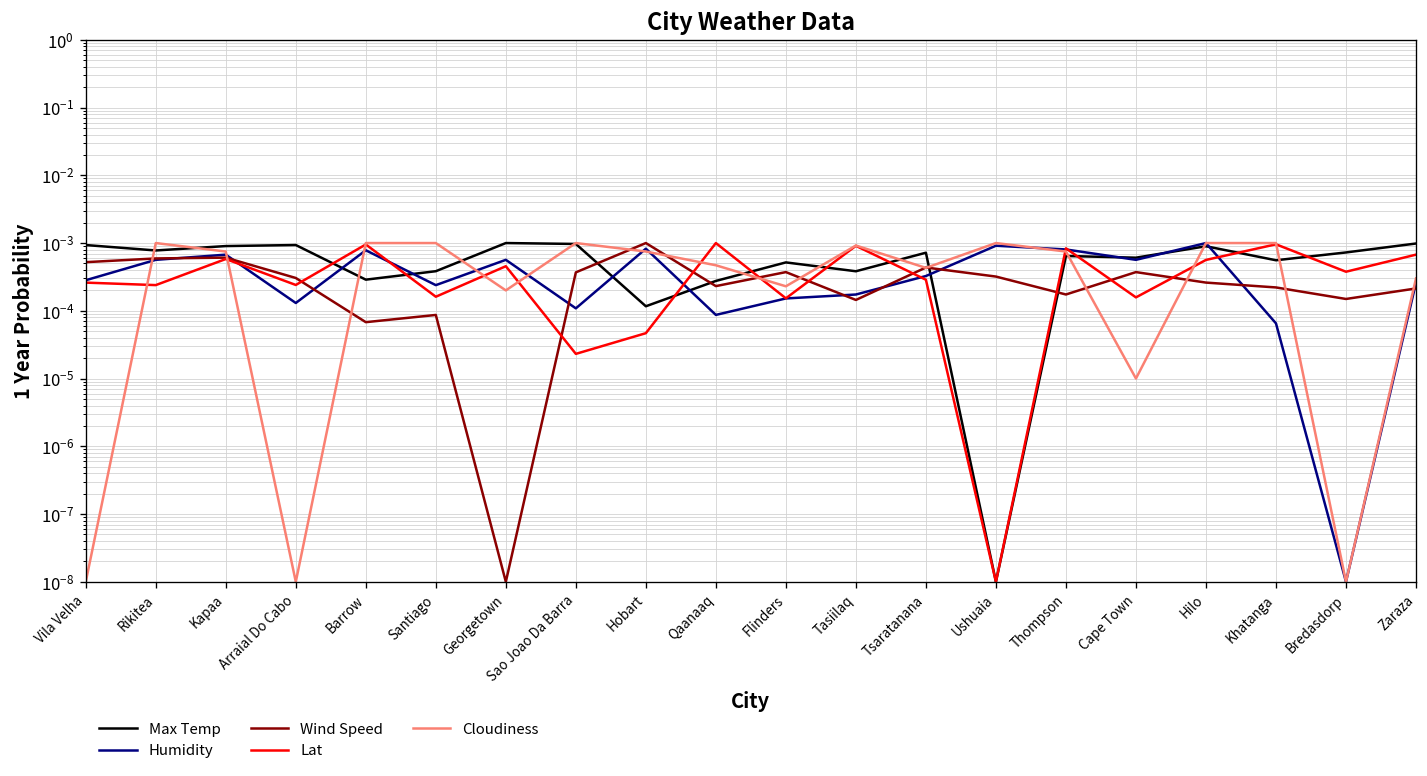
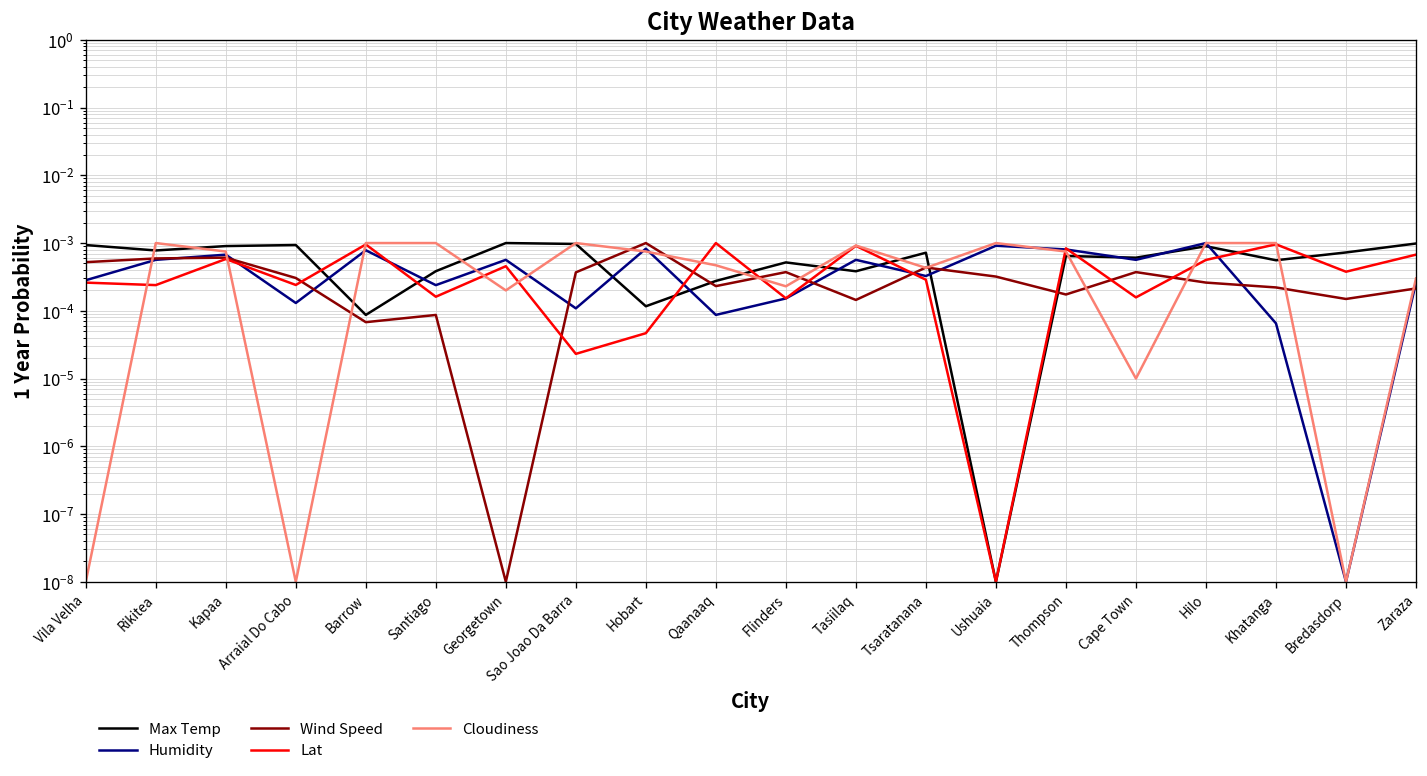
  {
    "Max Temp": {
      "Vila Velha": 0.0009,
      "Rikitea": 0.0008,
      "Kapaa": 0.0009,
      "Arraial Do Cabo": 0.0009,
-     "Barrow": 0.0003,
+     "Barrow": 0.00009,
      "Santiago": 0.0004,
      "Georgetown": 0.0010,
      "Hobart": 0.00012,
      "Qaanaaq": 0.0003,
      "Flinders": 0.0005,
      "Tasiilaq": 0.0004,
      "Tsaratanana": 0.0007,
      "Thompson": 0.0006,
      "Hilo": 0.0009,
      "Khatanga": 0.0006,
      "Bredasdorp": 0.0007,
      "Zaraza": 0.0010
    },
    "Humidity": {
      "Arraial Do Cabo": 0.00013,
      "Barrow": 0.0008,
      "Santiago": 0.00024,
      "Georgetown": 0.0006,
      "Sao Joao Da Barra": 0.00011,
      "Qaanaaq": 0.00009,
-     "Tasiilaq": 0.00017,
+     "Tasiilaq": 0.0006,
      "Tsaratanana": 0.0003,
      "Khatanga": 0.00007,
      "Zaraza": 0.0003
    },
    "Wind Speed": {
      "Vila Velha": 0.0005,
      "Arraial Do Cabo": 0.0003,
      "Barrow": 0.00007,
      "Santiago": 0.00009,
      "Georgetown": 0.000000010,
      "Sao Joao Da Barra": 0.0004,
      "Hobart": 0.0010,
      "Qaanaaq": 0.00023,
      "Flinders": 0.0004,
      "Tasiilaq": 0.00014,
      "Ushuaia": 0.0003,
      "Thompson": 0.00017,
      "Cape Town": 0.0004,
      "Hilo": 0.0003,
      "Khatanga": 0.00022,
      "Bredasdorp": 0.00015,
      "Zaraza": 0.00021
    },
    "Lat": {
      "Rikitea": 0.00024,
      "Arraial Do Cabo": 0.00024,
      "Santiago": 0.00016,
      "Georgetown": 0.0005,
      "Sao Joao Da Barra": 0.000023,
      "Hobart": 0.00005,
      "Qaanaaq": 0.0010,
      "Tsaratanana": 0.0003,
      "Cape Town": 0.00016,
      "Hilo": 0.0006,
      "Bredasdorp": 0.0004,
      "Zaraza": 0.0007
    },
    "Cloudiness": {
      "Vila Velha": 0.000000010,
      "Rikitea": 0.0010,
      "Kapaa": 0.0008,
      "Arraial Do Cabo": 0.000000010,
      "Santiago": 0.0010,
      "Georgetown": 0.00020,
      "Qaanaaq": 0.0005,
      "Flinders": 0.00023,
      "Cape Town": 0.00001,
      "Zaraza": 0.0003
    }
  }
